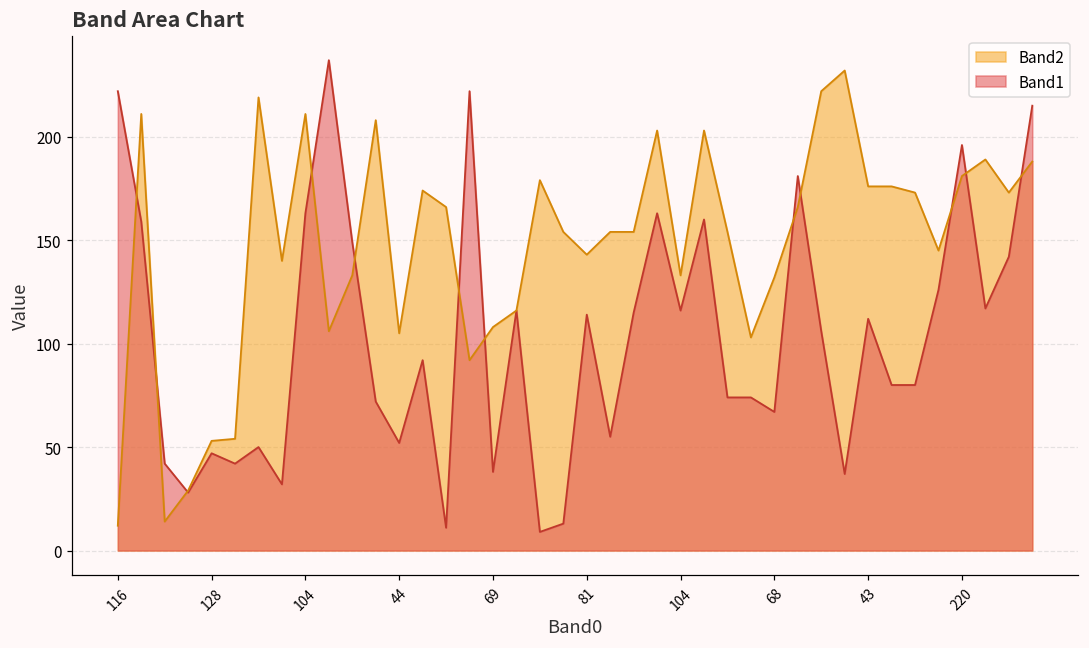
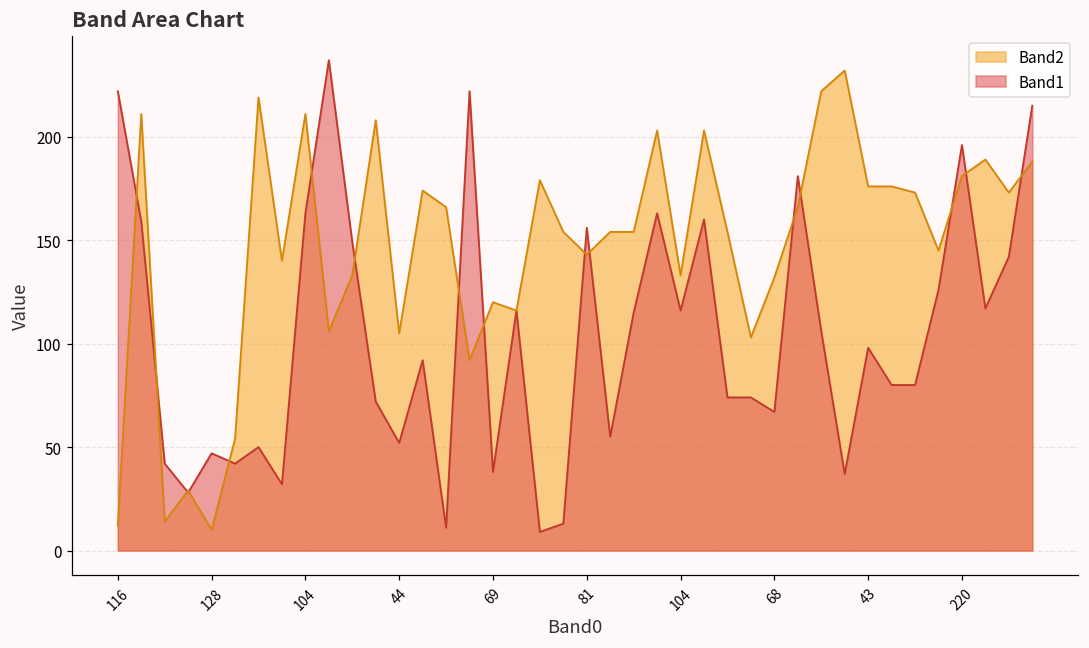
  {
    "Band2": {
      "116": 12,
-     "128": 53,
+     "128": 10,
      "44": 105,
-     "69": 108,
+     "69": 120,
      "81": 143,
      "68": 132,
      "43": 176,
      "220": 181
    },
    "Band1": {
      "116": 222,
      "128": 47,
      "44": 52,
      "69": 38,
-     "81": 114,
+     "81": 156,
      "68": 67,
-     "43": 112,
+     "43": 98,
      "220": 196
    }
  }
